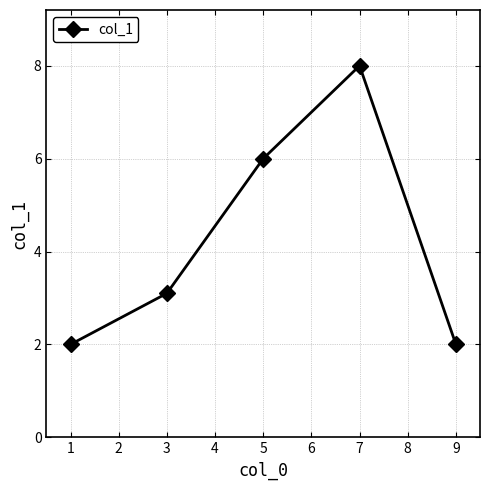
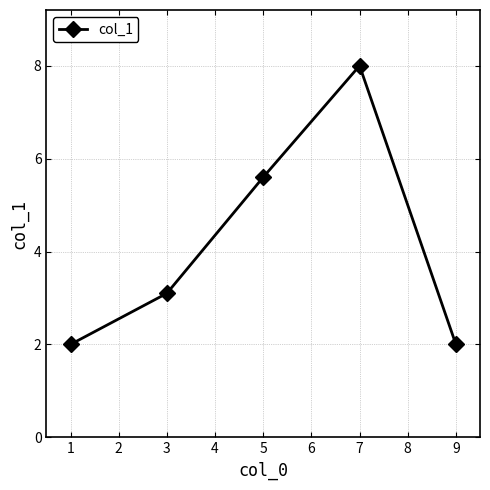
  {
    "1": 2.0,
    "3": 3.1,
-   "5": 6.0,
+   "5": 5.6,
    "7": 8.0,
    "9": 2.0
  }
